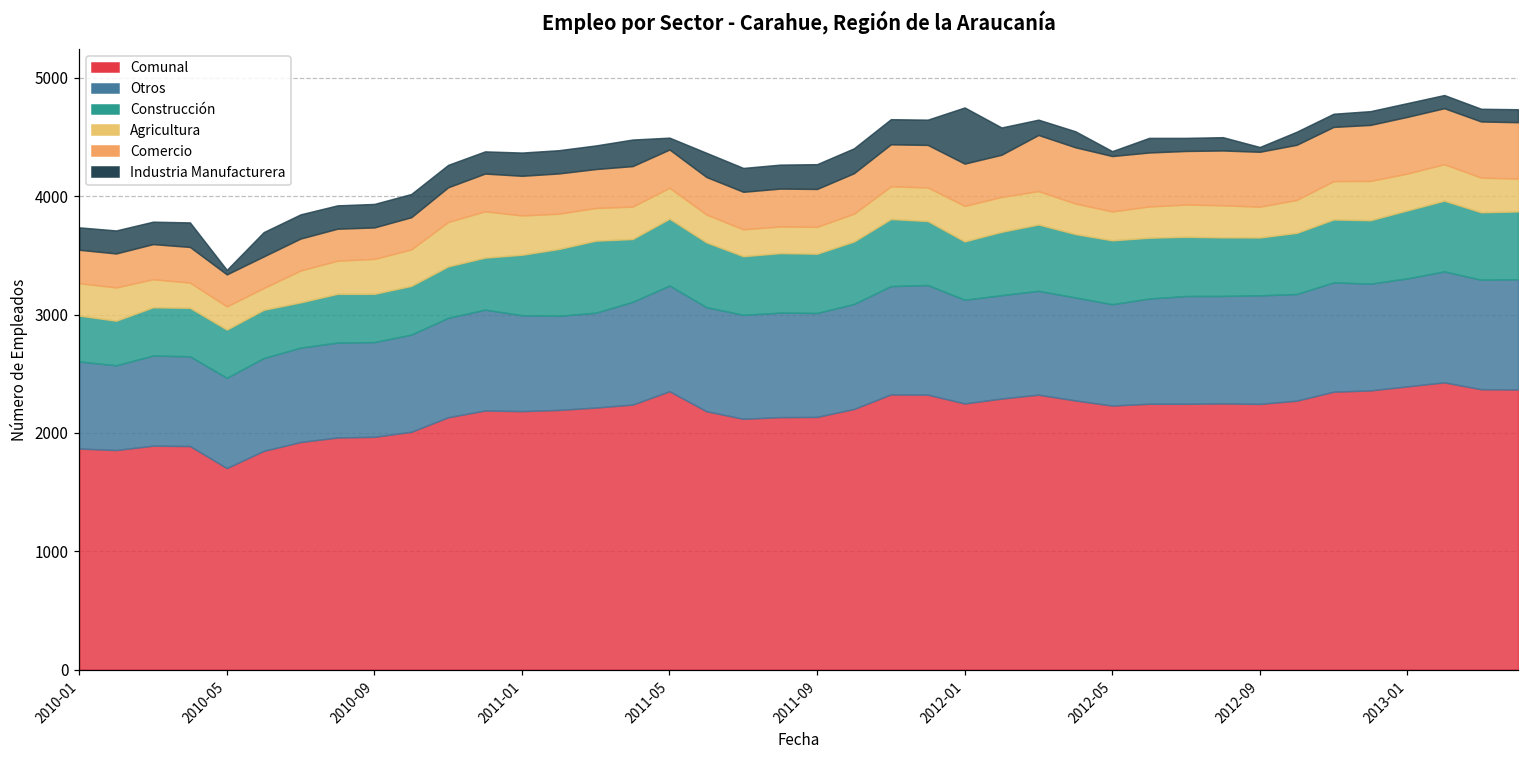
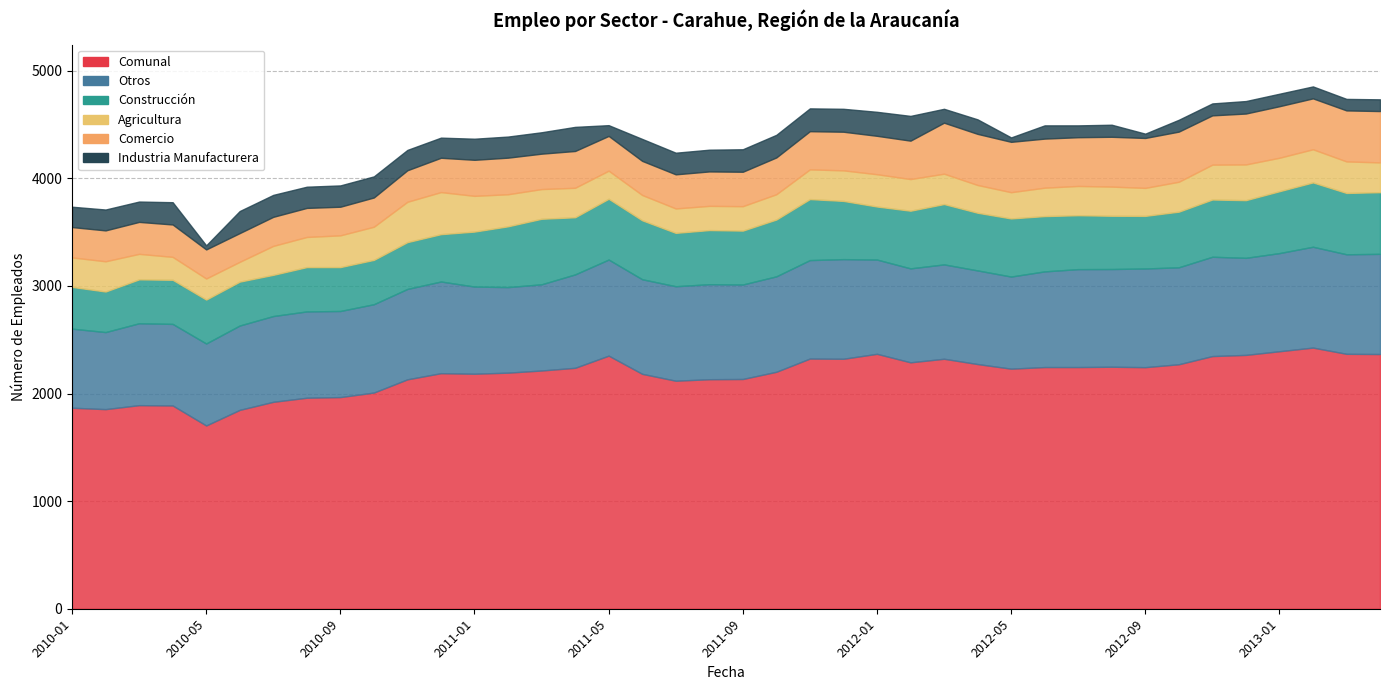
  {
    "Comunal": {
      "2010-01": 1870,
      "2010-05": 1700,
      "2010-09": 1970,
      "2011-01": 2180,
      "2011-05": 2350,
      "2011-09": 2140,
-     "2012-01": 2250,
+     "2012-01": 2370,
      "2012-05": 2230,
      "2012-09": 2250,
      "2013-01": 2390
    },
    "Industria Manufacturera": {
      "2010-01": 190,
      "2010-05": 40,
      "2010-09": 200,
      "2011-01": 200,
      "2011-05": 100,
      "2011-09": 210,
-     "2012-01": 470,
+     "2012-01": 220,
      "2012-05": 40,
      "2012-09": 40,
      "2013-01": 120
    }
  }
